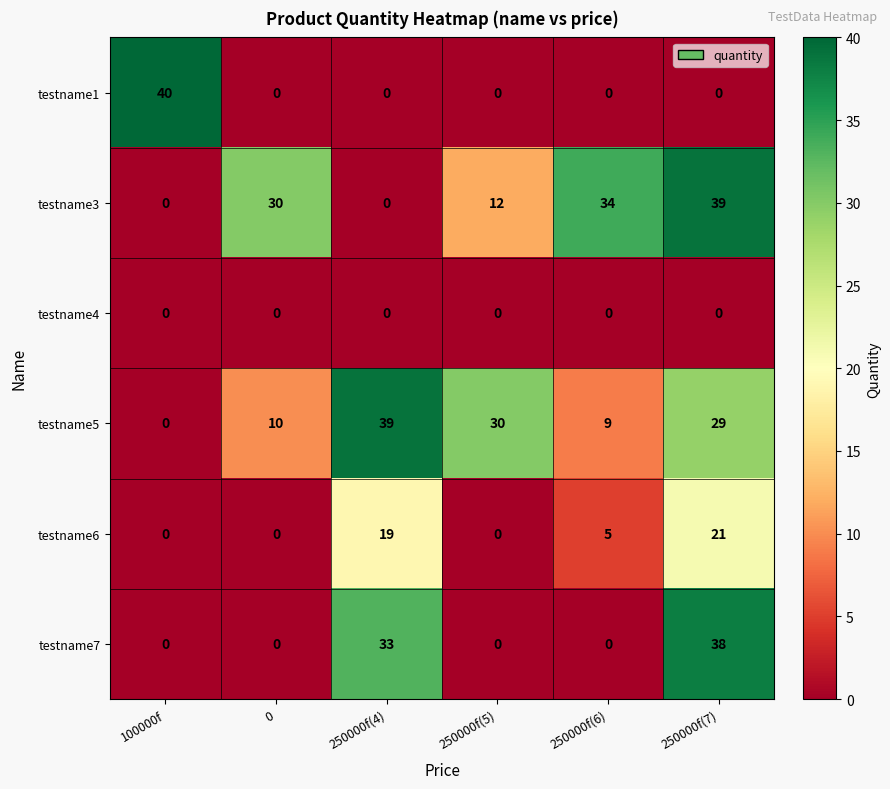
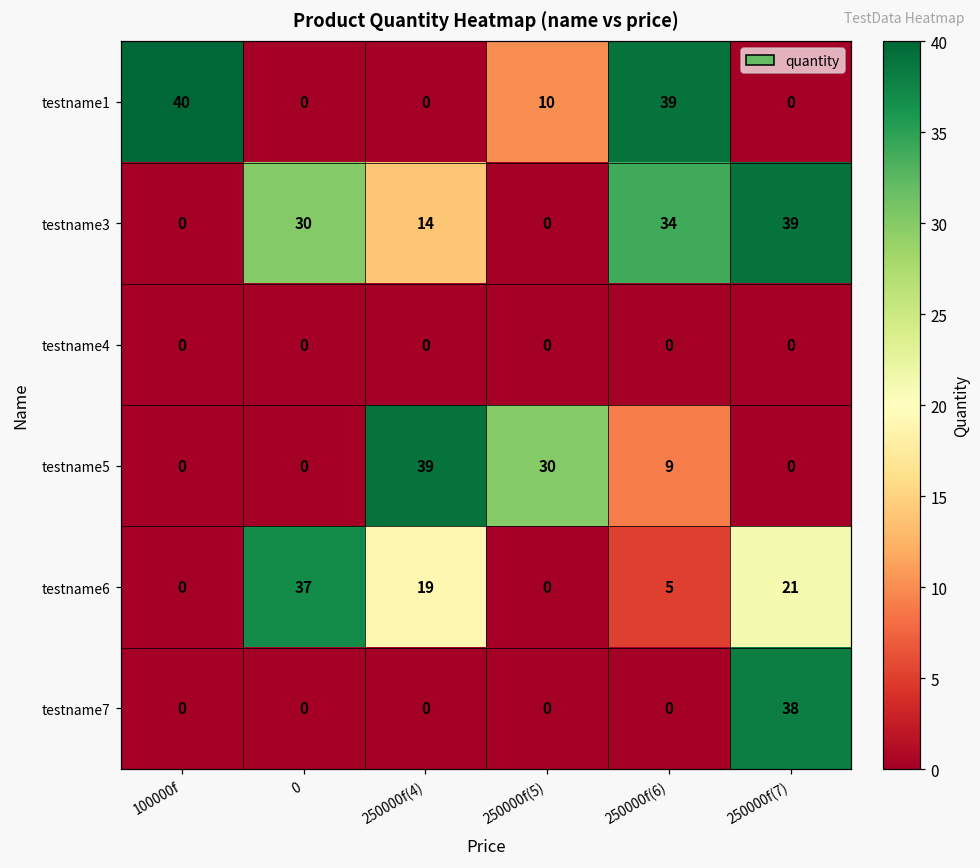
  {
    "testname1": {
      "100000f": 40,
      "0": 0,
      "250000f(4)": 0,
-     "250000f(5)": 0,
-     "250000f(6)": 0,
+     "250000f(5)": 10,
+     "250000f(6)": 39,
      "250000f(7)": 0
    },
    "testname3": {
      "100000f": 0,
      "0": 30,
-     "250000f(4)": 0,
-     "250000f(5)": 12,
+     "250000f(4)": 14,
+     "250000f(5)": 0,
      "250000f(6)": 34,
      "250000f(7)": 39
    },
    "testname4": {
      "100000f": 0,
      "0": 0,
      "250000f(4)": 0,
      "250000f(5)": 0,
      "250000f(6)": 0,
      "250000f(7)": 0
    },
    "testname5": {
      "100000f": 0,
-     "0": 10,
+     "0": 0,
      "250000f(4)": 39,
      "250000f(5)": 30,
      "250000f(6)": 9,
-     "250000f(7)": 29
+     "250000f(7)": 0
    },
    "testname6": {
      "100000f": 0,
-     "0": 0,
+     "0": 37,
      "250000f(4)": 19,
      "250000f(5)": 0,
      "250000f(6)": 5,
      "250000f(7)": 21
    },
    "testname7": {
      "100000f": 0,
      "0": 0,
-     "250000f(4)": 33,
+     "250000f(4)": 0,
      "250000f(5)": 0,
      "250000f(6)": 0,
      "250000f(7)": 38
    }
  }
